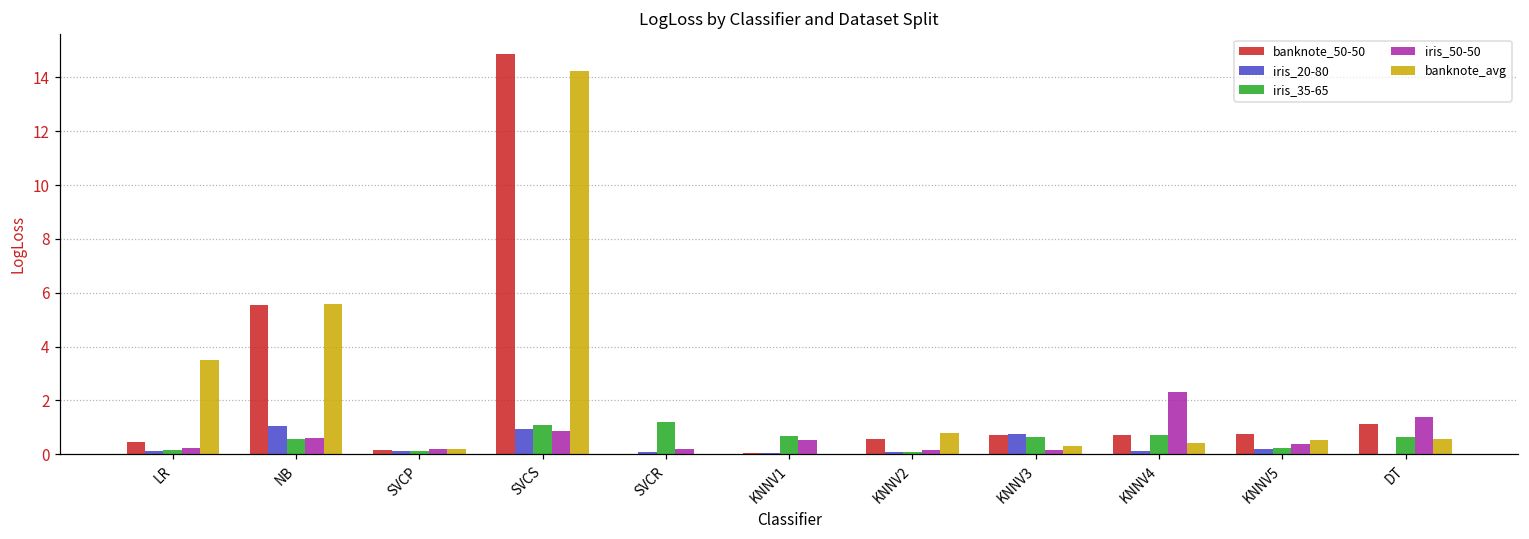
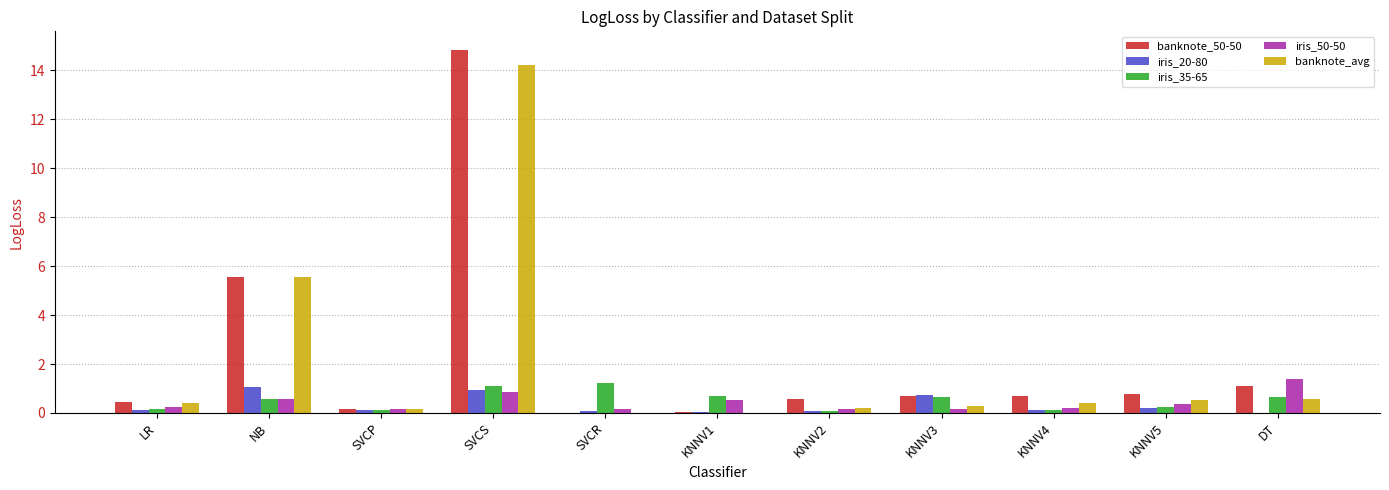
  {
    "banknote_50-50": {
      "LR": 0.5,
      "NB": 5.5,
      "SVCP": 0.2,
      "SVCS": 14.9,
      "KNNV2": 0.6,
      "KNNV3": 0.7,
      "KNNV4": 0.7,
      "KNNV5": 0.8,
      "DT": 1.1
    },
    "iris_20-80": {
      "LR": 0.1,
      "NB": 1.0,
      "SVCP": 0.1,
      "SVCS": 0.9,
      "KNNV3": 0.7,
      "KNNV4": 0.1,
      "KNNV5": 0.2
    },
    "iris_35-65": {
      "LR": 0.2,
      "NB": 0.6,
      "SVCP": 0.1,
      "SVCS": 1.1,
      "SVCR": 1.2,
      "KNNV1": 0.7,
      "KNNV3": 0.7,
-     "KNNV4": 0.7,
+     "KNNV4": 0.1,
      "KNNV5": 0.2,
      "DT": 0.7
    },
    "iris_50-50": {
      "LR": 0.2,
      "NB": 0.6,
      "SVCP": 0.2,
      "SVCS": 0.9,
      "SVCR": 0.2,
      "KNNV1": 0.5,
      "KNNV2": 0.1,
      "KNNV3": 0.2,
-     "KNNV4": 2.3,
+     "KNNV4": 0.2,
      "KNNV5": 0.4,
      "DT": 1.4
    },
    "banknote_avg": {
-     "LR": 3.5,
+     "LR": 0.4,
      "NB": 5.6,
      "SVCP": 0.2,
      "SVCS": 14.2,
-     "KNNV2": 0.8,
+     "KNNV2": 0.2,
      "KNNV3": 0.3,
      "KNNV4": 0.4,
      "KNNV5": 0.5,
      "DT": 0.6
    }
  }
